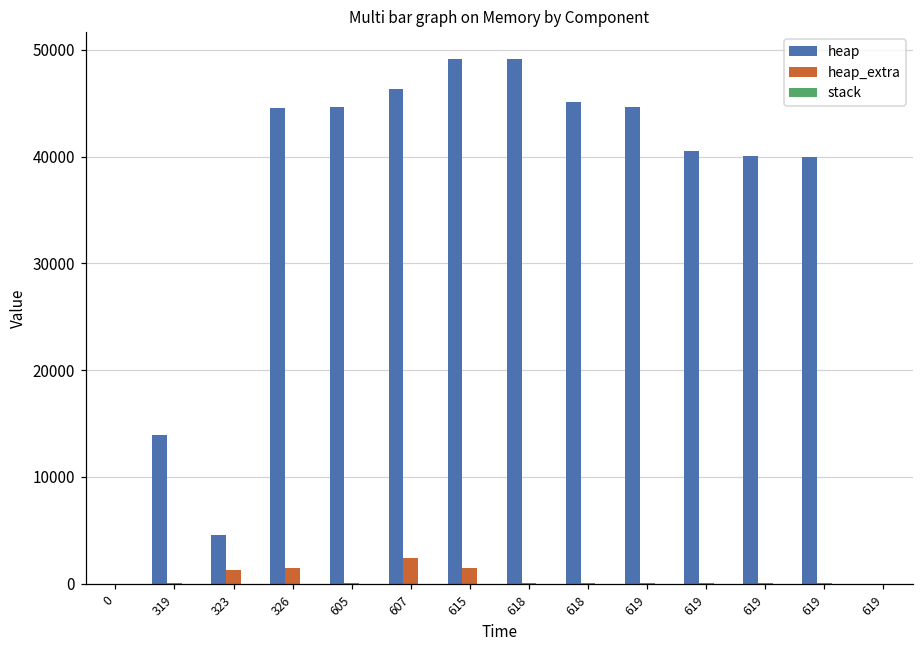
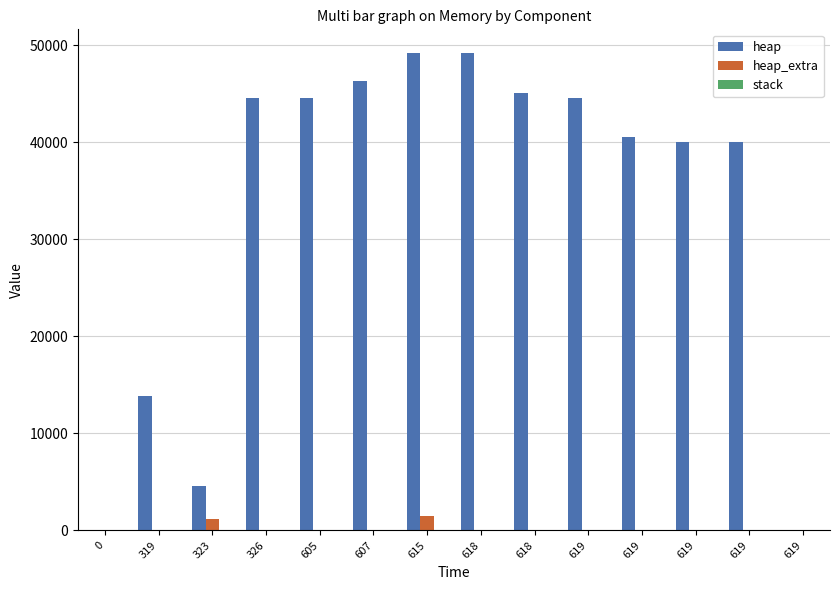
  {
    "heap": {
      "0": 0,
      "319": 14000,
      "323": 5000,
      "326": 45000,
      "605": 45000,
      "607": 46000,
      "615": 49000
    },
    "heap_extra": {
      "0": 0,
      "323": 1000,
-     "326": 1000,
-     "607": 2000,
+     "326": 0,
+     "607": 0,
      "615": 1000
    },
    "stack": {
      "0": 0,
      "319": 0,
      "323": 0,
      "326": 0,
      "605": 0,
      "607": 0,
      "615": 0
    }
  }
